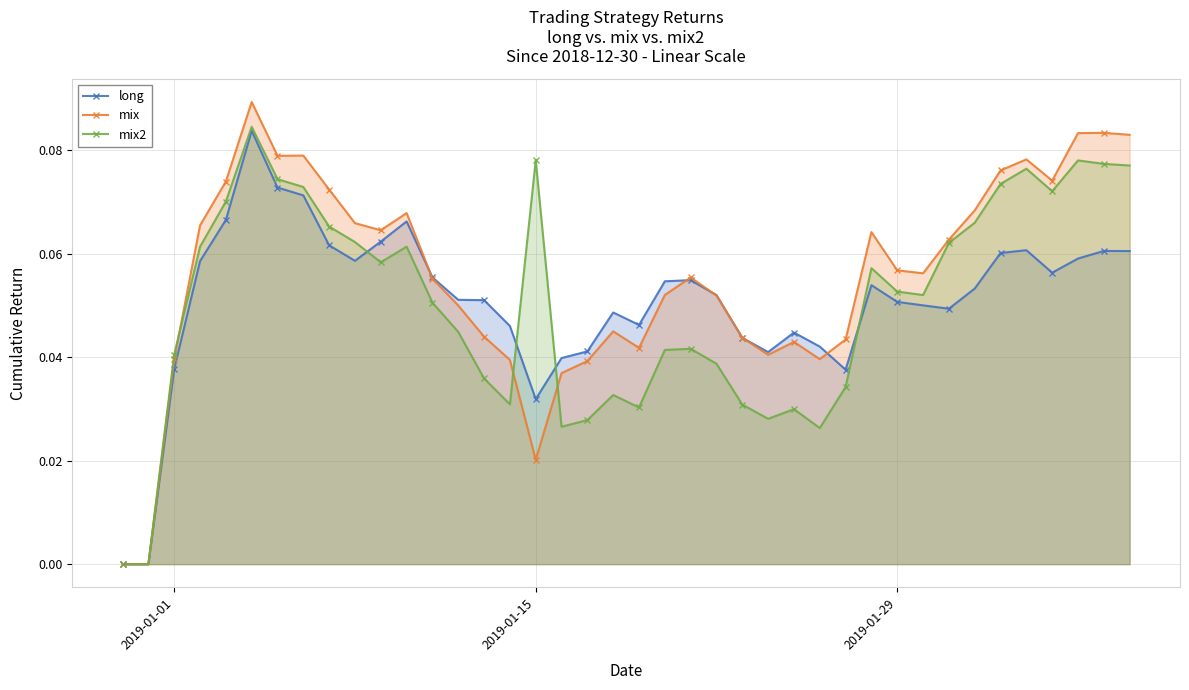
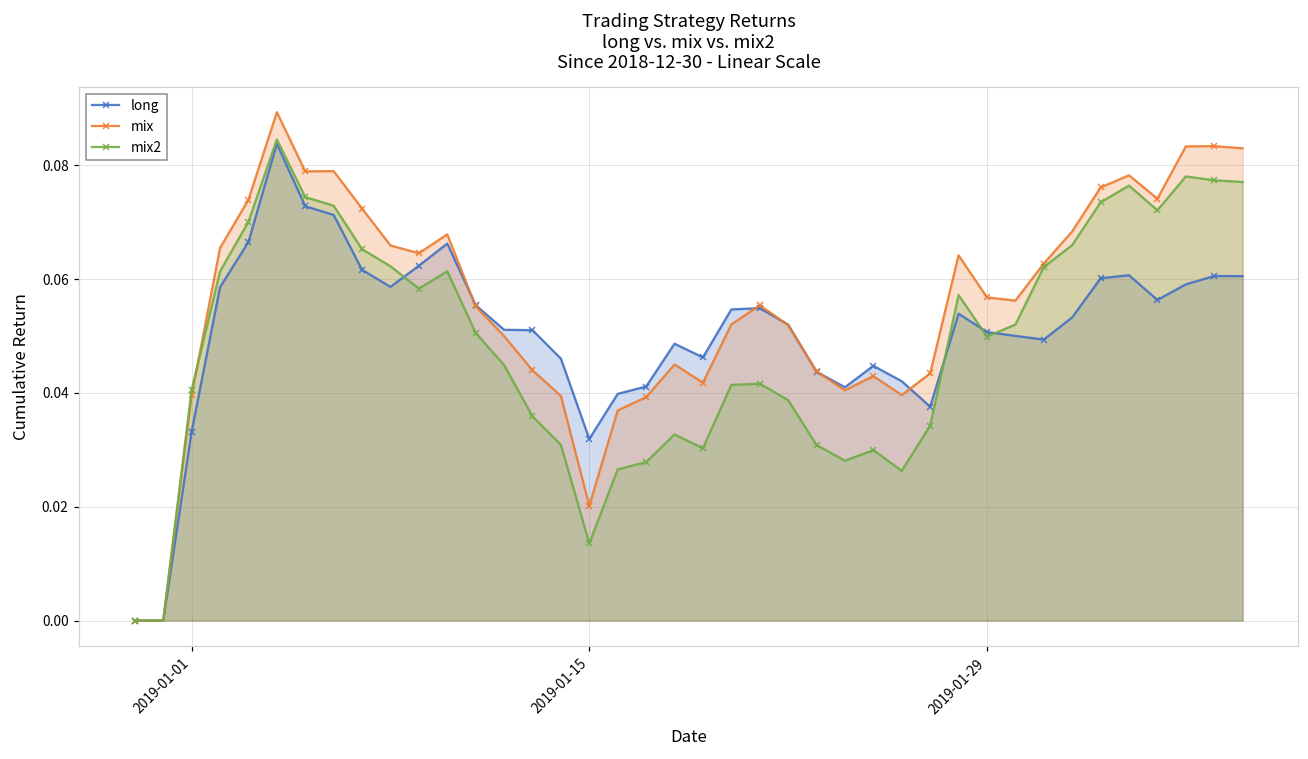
  {
    "long": {
-     "2019-01-01": 0.038,
+     "2019-01-01": 0.033,
      "2019-01-15": 0.032,
      "2019-01-29": 0.051
    },
    "mix": {
      "2019-01-01": 0.040,
      "2019-01-15": 0.020,
      "2019-01-29": 0.057
    },
    "mix2": {
      "2019-01-01": 0.041,
-     "2019-01-15": 0.078,
-     "2019-01-29": 0.053
+     "2019-01-15": 0.014,
+     "2019-01-29": 0.050
    }
  }
